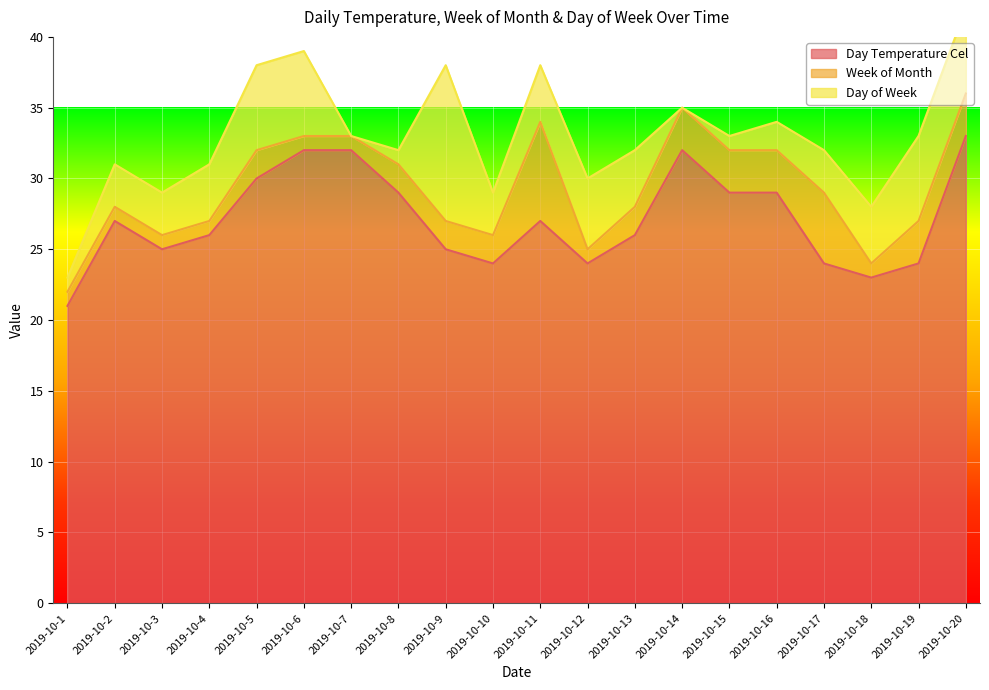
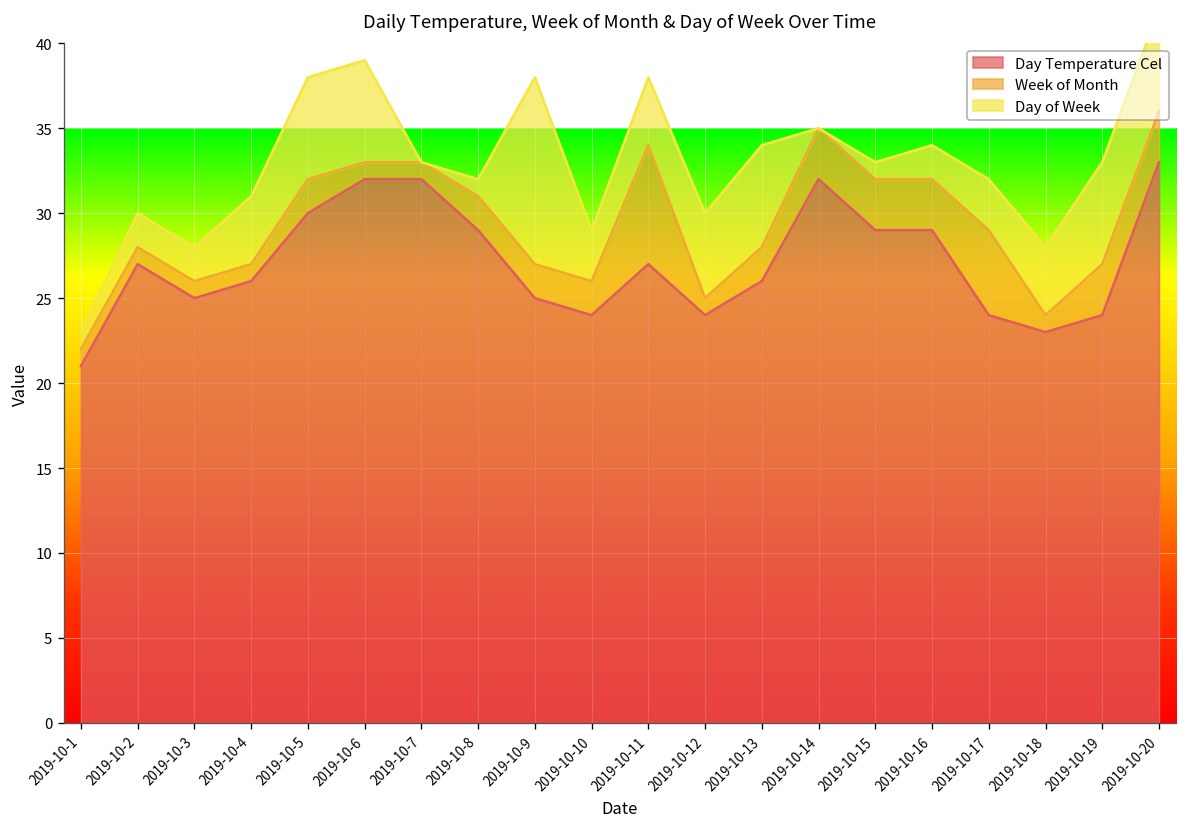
  {
    "Day Temperature Cel": {
      "2019-10-1": 21,
      "2019-10-2": 27,
      "2019-10-3": 25,
      "2019-10-4": 26,
      "2019-10-5": 30,
      "2019-10-6": 32,
      "2019-10-7": 32,
      "2019-10-8": 29,
      "2019-10-9": 25,
      "2019-10-10": 24,
      "2019-10-11": 27,
      "2019-10-12": 24,
      "2019-10-13": 26,
      "2019-10-14": 32,
      "2019-10-15": 29,
      "2019-10-16": 29,
      "2019-10-17": 24,
      "2019-10-18": 23,
      "2019-10-19": 24,
      "2019-10-20": 33
    },
    "Week of Month": {
      "2019-10-1": 1,
      "2019-10-2": 1,
      "2019-10-3": 1,
      "2019-10-4": 1,
      "2019-10-5": 2,
      "2019-10-6": 1,
      "2019-10-8": 2,
      "2019-10-9": 2,
      "2019-10-10": 2,
      "2019-10-11": 7,
      "2019-10-12": 1,
      "2019-10-13": 2,
      "2019-10-15": 3,
      "2019-10-16": 3,
      "2019-10-17": 5,
      "2019-10-18": 1,
      "2019-10-19": 3
    },
    "Day of Week": {
      "2019-10-1": 1,
-     "2019-10-2": 3,
-     "2019-10-3": 3,
+     "2019-10-2": 2,
+     "2019-10-3": 2,
      "2019-10-4": 4,
      "2019-10-5": 6,
      "2019-10-6": 6,
      "2019-10-8": 1,
      "2019-10-9": 11,
      "2019-10-10": 3,
      "2019-10-11": 4,
      "2019-10-12": 5,
-     "2019-10-13": 4,
+     "2019-10-13": 6,
      "2019-10-15": 1,
      "2019-10-16": 2,
      "2019-10-17": 3,
      "2019-10-18": 4,
      "2019-10-19": 6
    }
  }
